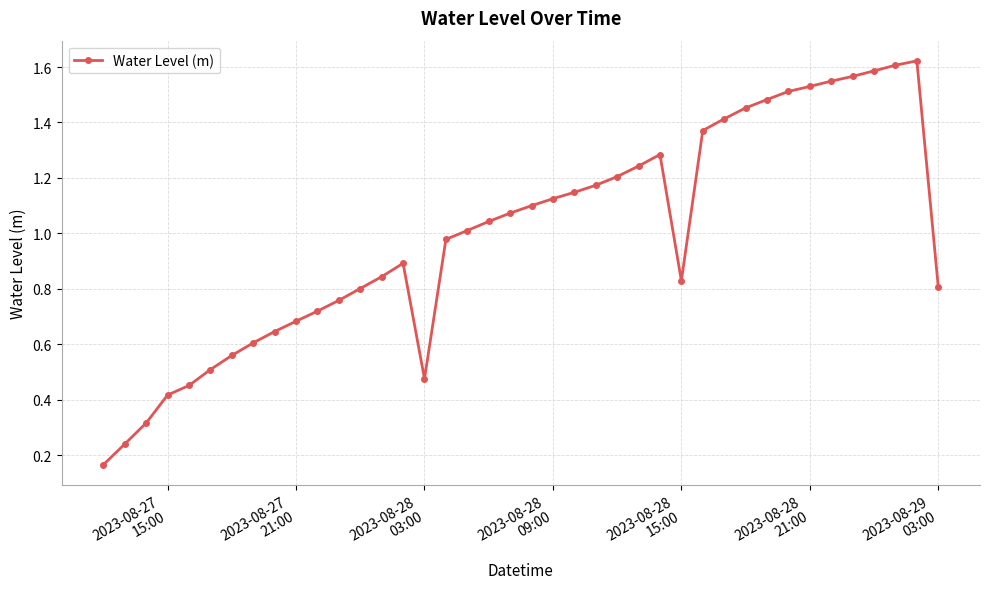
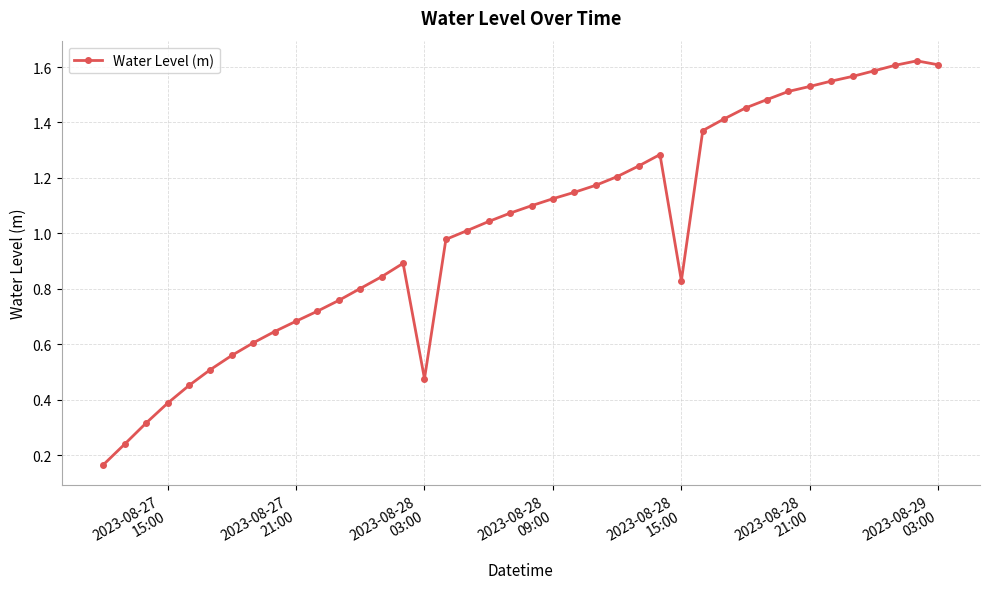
  {
-   "2023-08-27 15:00": 0.42,
+   "2023-08-27 15:00": 0.39,
    "2023-08-27 21:00": 0.68,
    "2023-08-28 03:00": 0.48,
    "2023-08-28 09:00": 1.12,
    "2023-08-28 15:00": 0.83,
    "2023-08-28 21:00": 1.53,
-   "2023-08-29 03:00": 0.81
+   "2023-08-29 03:00": 1.61
  }
